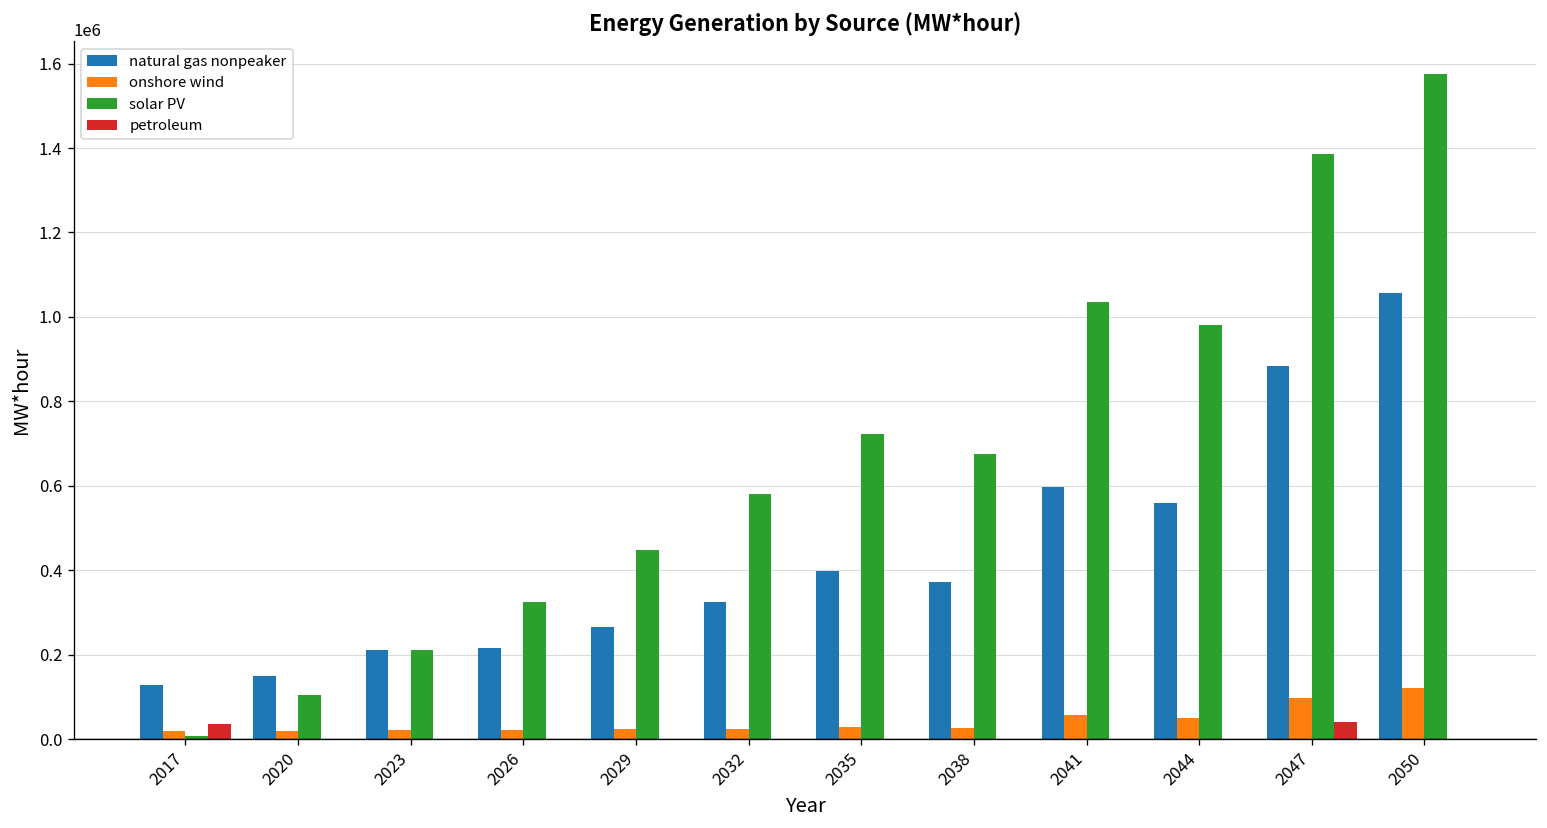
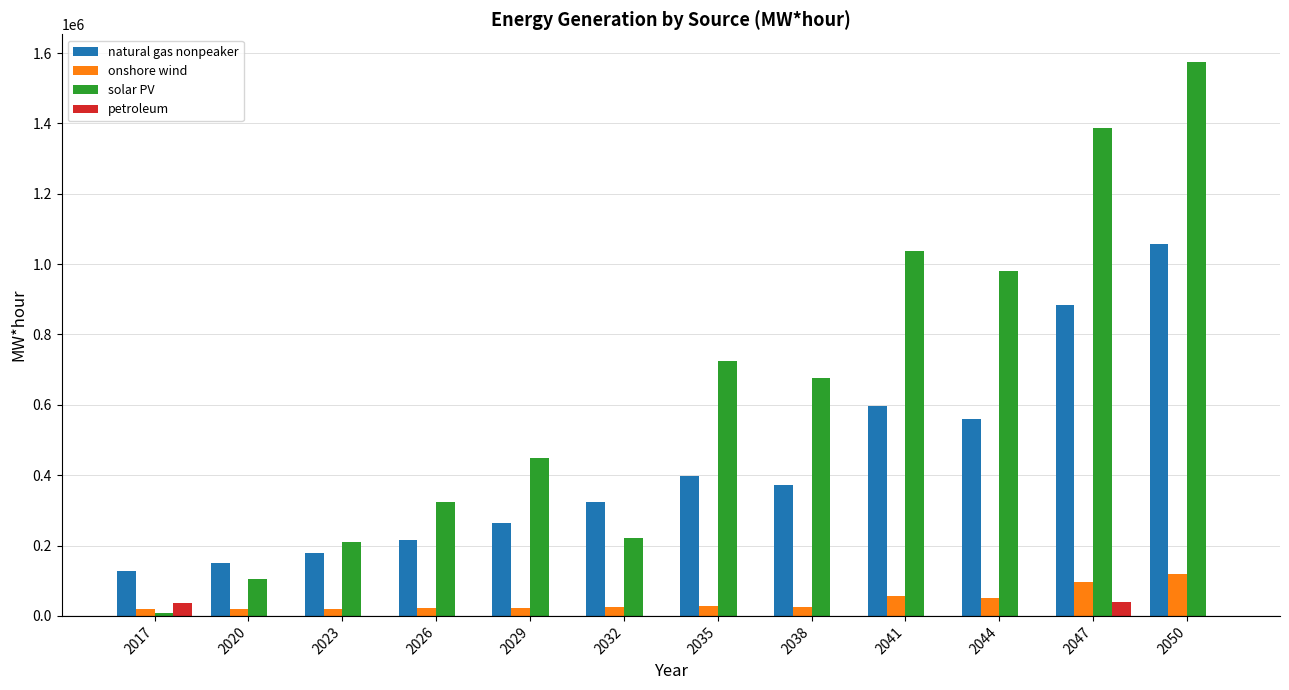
  {
    "natural gas nonpeaker": {
      "2017": 130000,
      "2020": 150000,
-     "2023": 210000,
+     "2023": 180000,
      "2026": 220000,
      "2029": 270000,
      "2032": 320000,
      "2035": 400000,
      "2038": 370000,
      "2041": 600000,
      "2044": 560000,
      "2047": 880000,
      "2050": 1060000
    },
    "onshore wind": {
      "2017": 20000,
      "2020": 20000,
      "2023": 20000,
      "2026": 20000,
      "2029": 20000,
      "2032": 20000,
      "2035": 30000,
      "2038": 30000,
      "2041": 60000,
      "2044": 50000,
      "2047": 100000,
      "2050": 120000
    },
    "solar PV": {
      "2017": 10000,
      "2020": 110000,
      "2023": 210000,
      "2026": 320000,
      "2029": 450000,
-     "2032": 580000,
+     "2032": 220000,
      "2035": 720000,
      "2038": 680000,
      "2041": 1040000,
      "2044": 980000,
      "2047": 1390000,
      "2050": 1570000
    },
    "petroleum": {
      "2017": 40000,
      "2047": 40000
    }
  }
